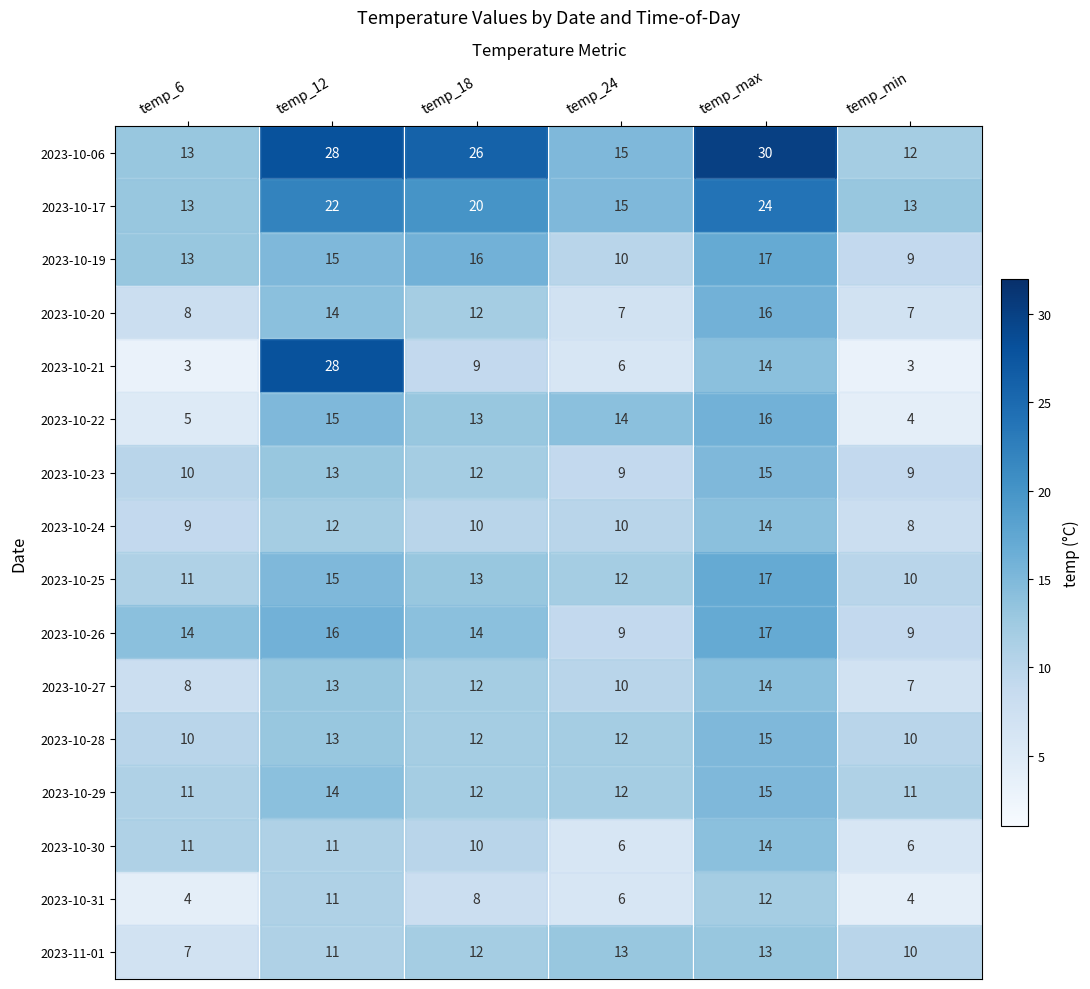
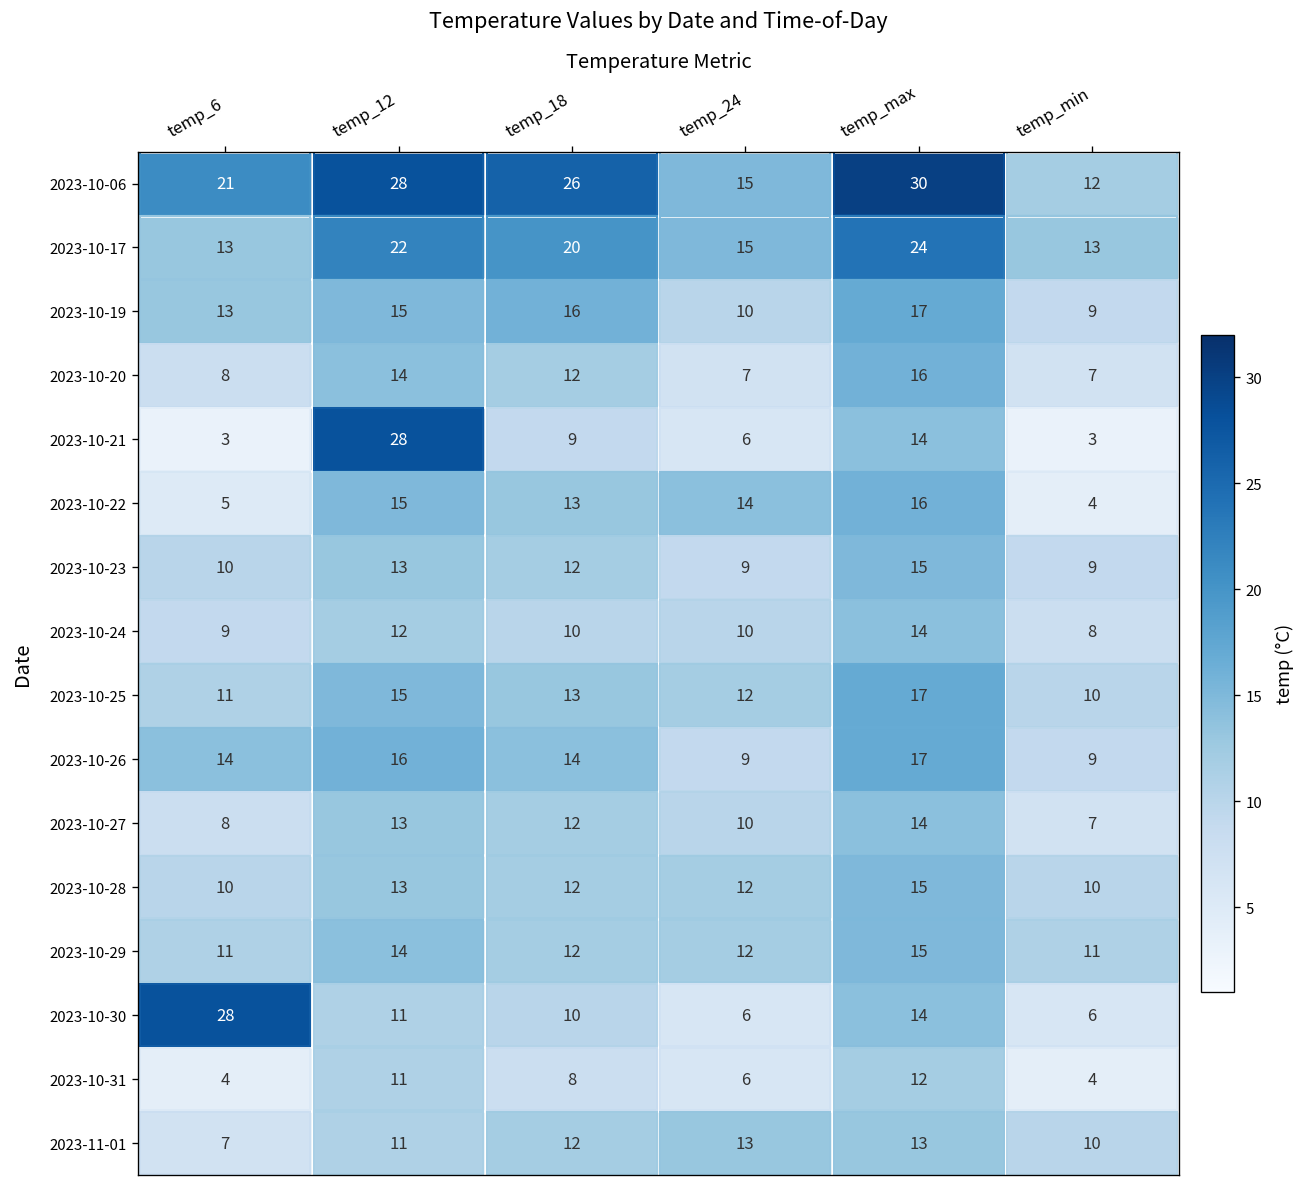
  {
    "2023-10-06": {
-     "temp_6": 13,
+     "temp_6": 21,
      "temp_12": 28,
      "temp_18": 26,
      "temp_24": 15,
      "temp_max": 30,
      "temp_min": 12
    },
    "2023-10-17": {
      "temp_6": 13,
      "temp_12": 22,
      "temp_18": 20,
      "temp_24": 15,
      "temp_max": 24,
      "temp_min": 13
    },
    "2023-10-19": {
      "temp_6": 13,
      "temp_12": 15,
      "temp_18": 16,
      "temp_24": 10,
      "temp_max": 17,
      "temp_min": 9
    },
    "2023-10-20": {
      "temp_6": 8,
      "temp_12": 14,
      "temp_18": 12,
      "temp_24": 7,
      "temp_max": 16,
      "temp_min": 7
    },
    "2023-10-21": {
      "temp_6": 3,
      "temp_12": 28,
      "temp_18": 9,
      "temp_24": 6,
      "temp_max": 14,
      "temp_min": 3
    },
    "2023-10-22": {
      "temp_6": 5,
      "temp_12": 15,
      "temp_18": 13,
      "temp_24": 14,
      "temp_max": 16,
      "temp_min": 4
    },
    "2023-10-23": {
      "temp_6": 10,
      "temp_12": 13,
      "temp_18": 12,
      "temp_24": 9,
      "temp_max": 15,
      "temp_min": 9
    },
    "2023-10-24": {
      "temp_6": 9,
      "temp_12": 12,
      "temp_18": 10,
      "temp_24": 10,
      "temp_max": 14,
      "temp_min": 8
    },
    "2023-10-25": {
      "temp_6": 11,
      "temp_12": 15,
      "temp_18": 13,
      "temp_24": 12,
      "temp_max": 17,
      "temp_min": 10
    },
    "2023-10-26": {
      "temp_6": 14,
      "temp_12": 16,
      "temp_18": 14,
      "temp_24": 9,
      "temp_max": 17,
      "temp_min": 9
    },
    "2023-10-27": {
      "temp_6": 8,
      "temp_12": 13,
      "temp_18": 12,
      "temp_24": 10,
      "temp_max": 14,
      "temp_min": 7
    },
    "2023-10-28": {
      "temp_6": 10,
      "temp_12": 13,
      "temp_18": 12,
      "temp_24": 12,
      "temp_max": 15,
      "temp_min": 10
    },
    "2023-10-29": {
      "temp_6": 11,
      "temp_12": 14,
      "temp_18": 12,
      "temp_24": 12,
      "temp_max": 15,
      "temp_min": 11
    },
    "2023-10-30": {
-     "temp_6": 11,
+     "temp_6": 28,
      "temp_12": 11,
      "temp_18": 10,
      "temp_24": 6,
      "temp_max": 14,
      "temp_min": 6
    },
    "2023-10-31": {
      "temp_6": 4,
      "temp_12": 11,
      "temp_18": 8,
      "temp_24": 6,
      "temp_max": 12,
      "temp_min": 4
    },
    "2023-11-01": {
      "temp_6": 7,
      "temp_12": 11,
      "temp_18": 12,
      "temp_24": 13,
      "temp_max": 13,
      "temp_min": 10
    }
  }
